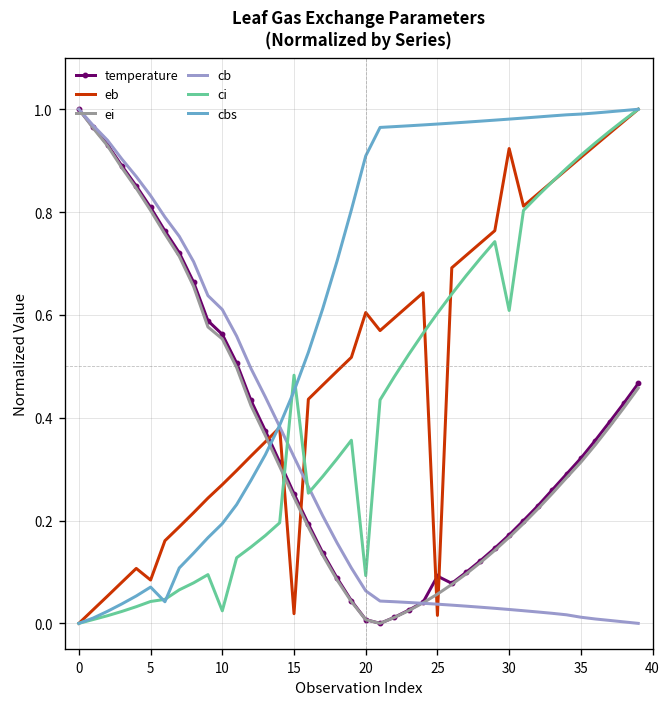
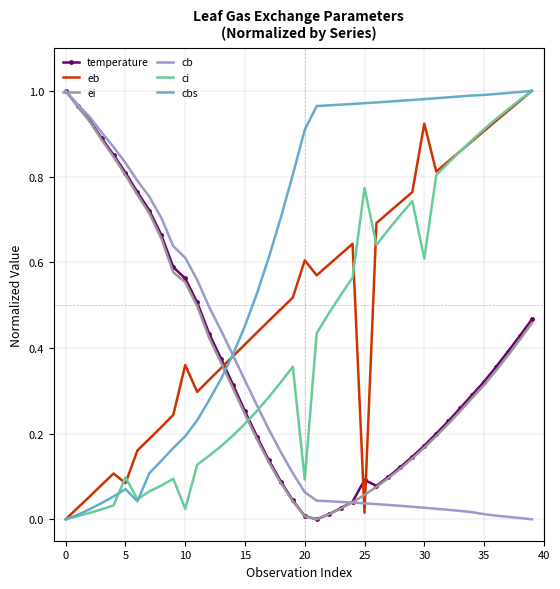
  {
    "temperature": {
      "10": 0.56,
      "15": 0.25,
      "25": 0.09,
      "35": 0.32
    },
    "eb": {
      "5": 0.08,
-     "10": 0.27,
-     "15": 0.02,
+     "10": 0.36,
+     "15": 0.41,
      "20": 0.60,
      "25": 0.02,
      "30": 0.92
    },
    "ci": {
-     "5": 0.04,
+     "5": 0.10,
      "10": 0.02,
-     "15": 0.48,
+     "15": 0.22,
      "20": 0.09,
-     "25": 0.60,
+     "25": 0.77,
      "30": 0.61
    }
  }
